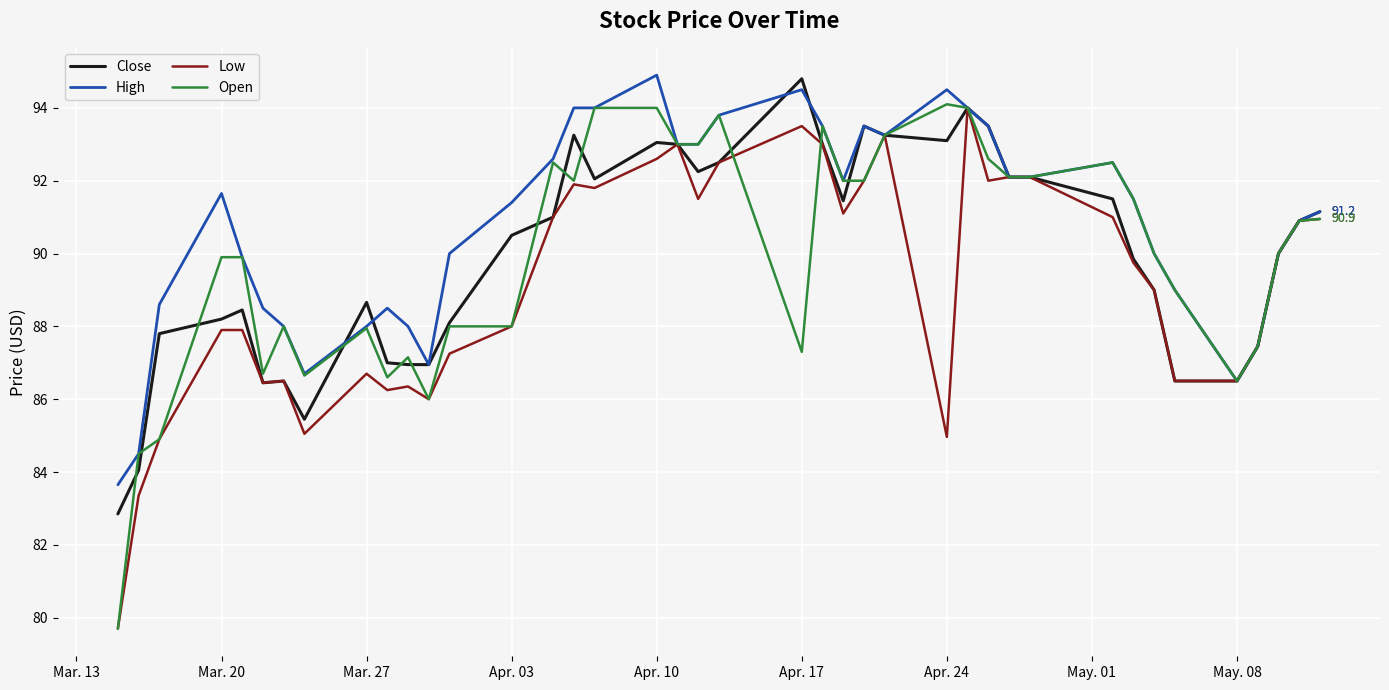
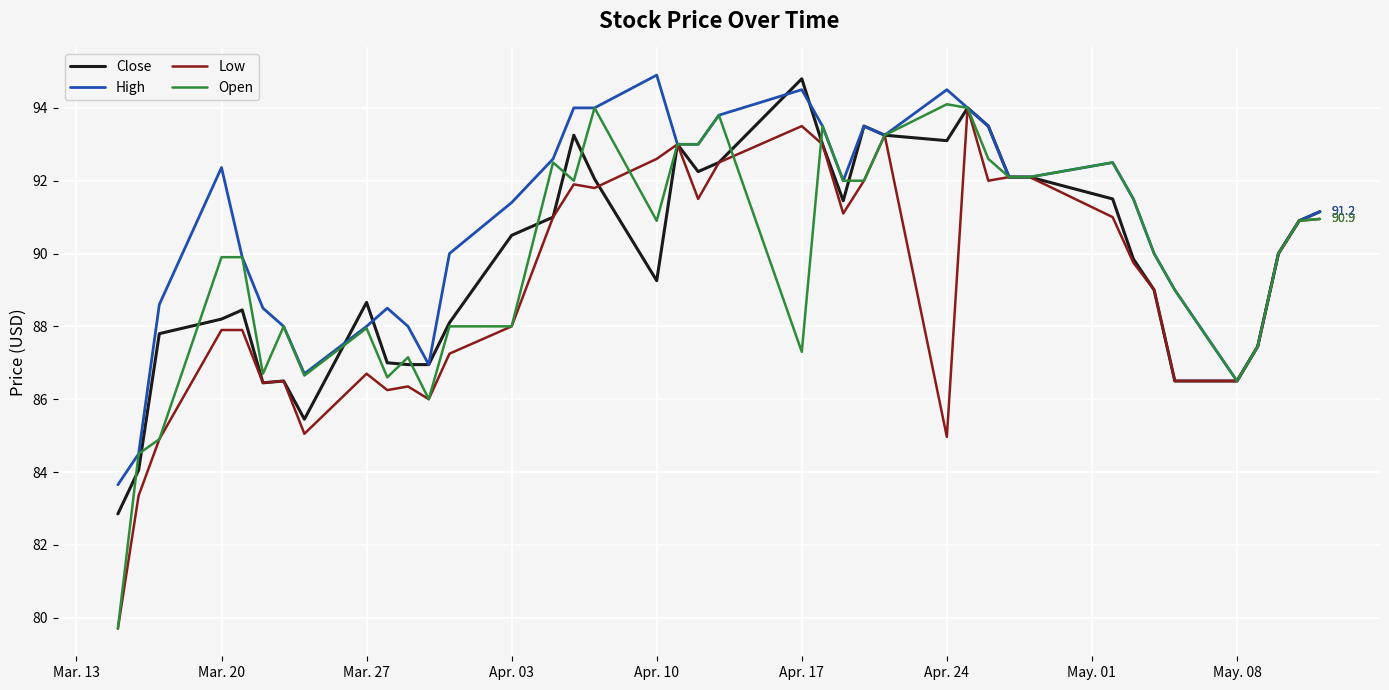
  {
    "Close": {
      "Mar. 20": 88.2,
      "Mar. 27": 88.7,
      "Apr. 03": 90.5,
-     "Apr. 10": 93.1,
+     "Apr. 10": 89.3,
      "Apr. 17": 94.8,
      "Apr. 24": 93.1
    },
    "High": {
-     "Mar. 20": 91.7,
+     "Mar. 20": 92.4,
      "Apr. 03": 91.4,
      "Apr. 10": 94.9,
      "Apr. 17": 94.5,
      "Apr. 24": 94.5
    },
    "Low": {
      "Mar. 20": 87.9,
      "Mar. 27": 86.7,
      "Apr. 10": 92.6,
      "Apr. 17": 93.5,
      "Apr. 24": 85.0
    },
    "Open": {
      "Mar. 20": 89.9,
-     "Apr. 10": 94.0,
+     "Apr. 10": 90.9,
      "Apr. 17": 87.3,
      "Apr. 24": 94.1
    }
  }
